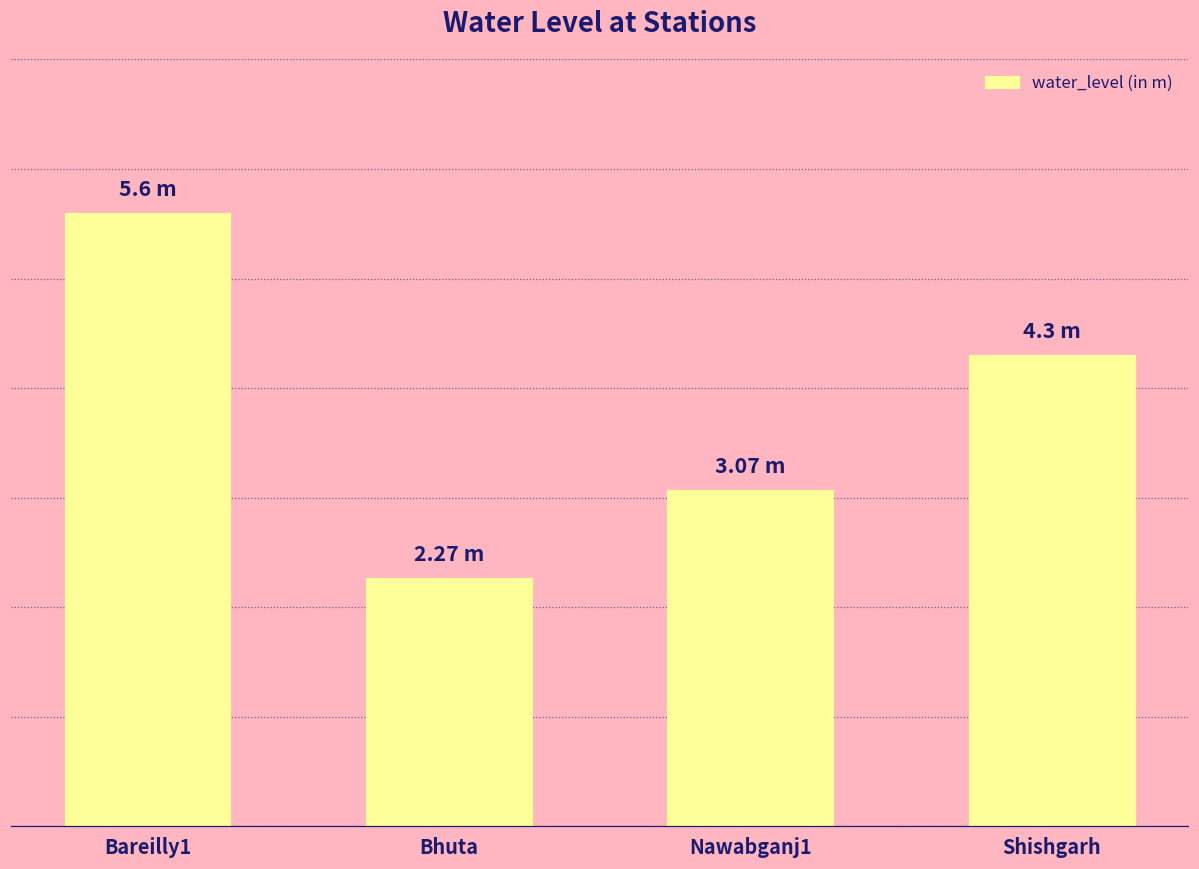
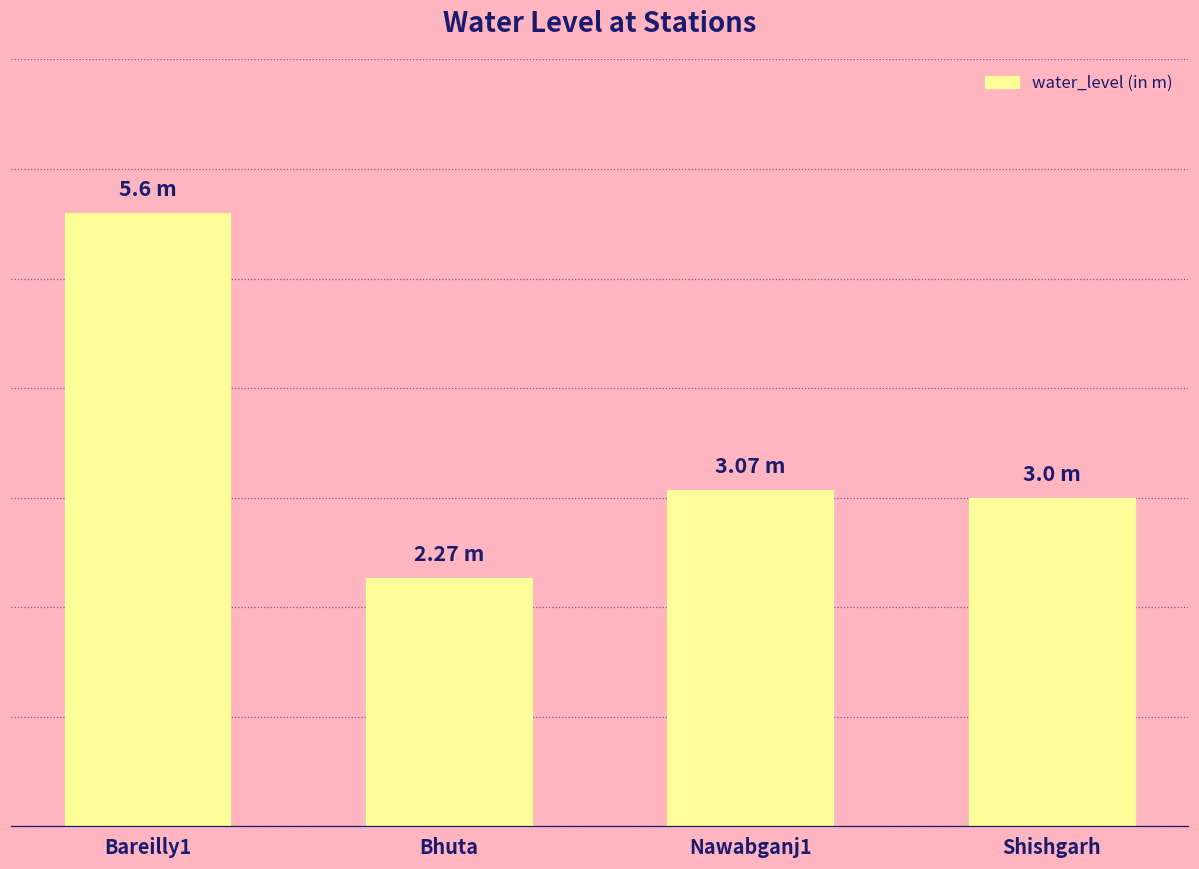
  {
    "Bareilly1": 5.6,
    "Bhuta": 2.27,
    "Nawabganj1": 3.07,
-   "Shishgarh": 4.3
+   "Shishgarh": 3.0
  }
